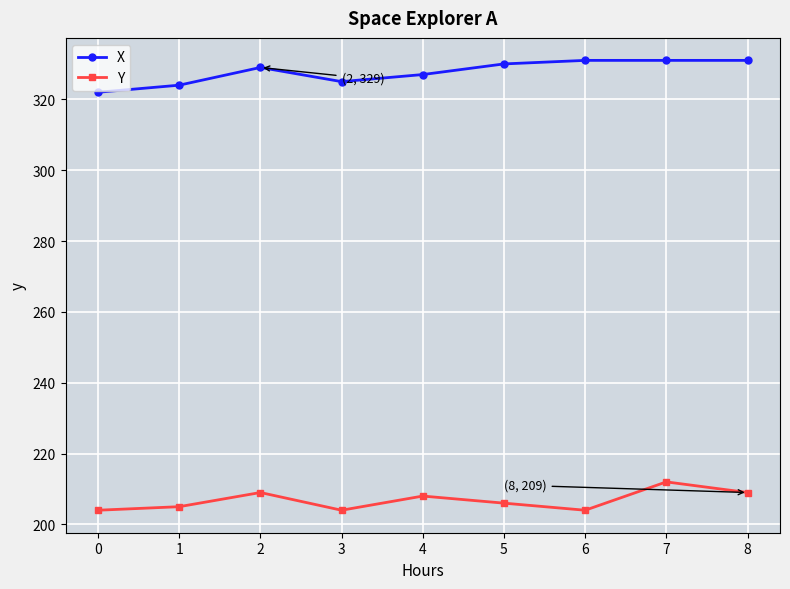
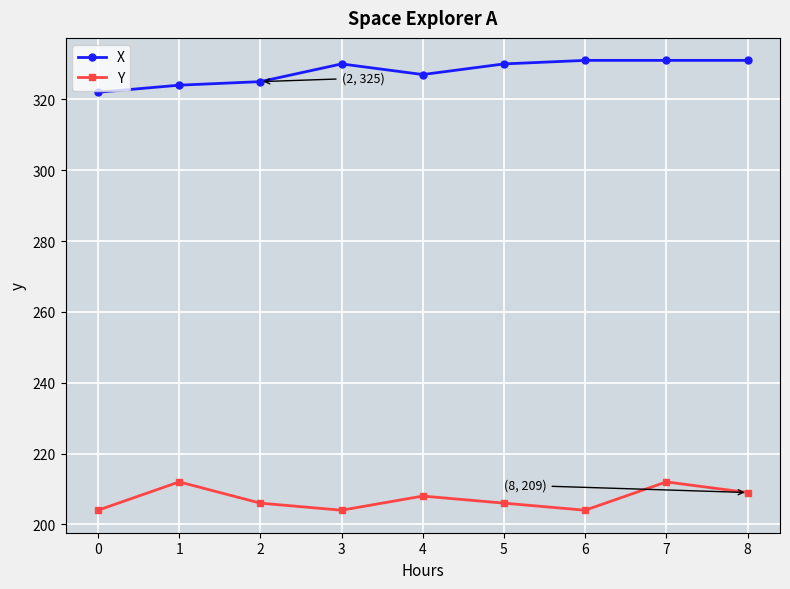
  {
    "X": {
-     "2": 329,
-     "3": 325
+     "2": 325,
+     "3": 330
    },
    "Y": {
      "0": 204,
-     "1": 205,
-     "2": 209,
+     "1": 212,
+     "2": 206,
      "3": 204,
      "4": 208,
      "5": 206,
      "6": 204,
      "8": 209
    }
  }
